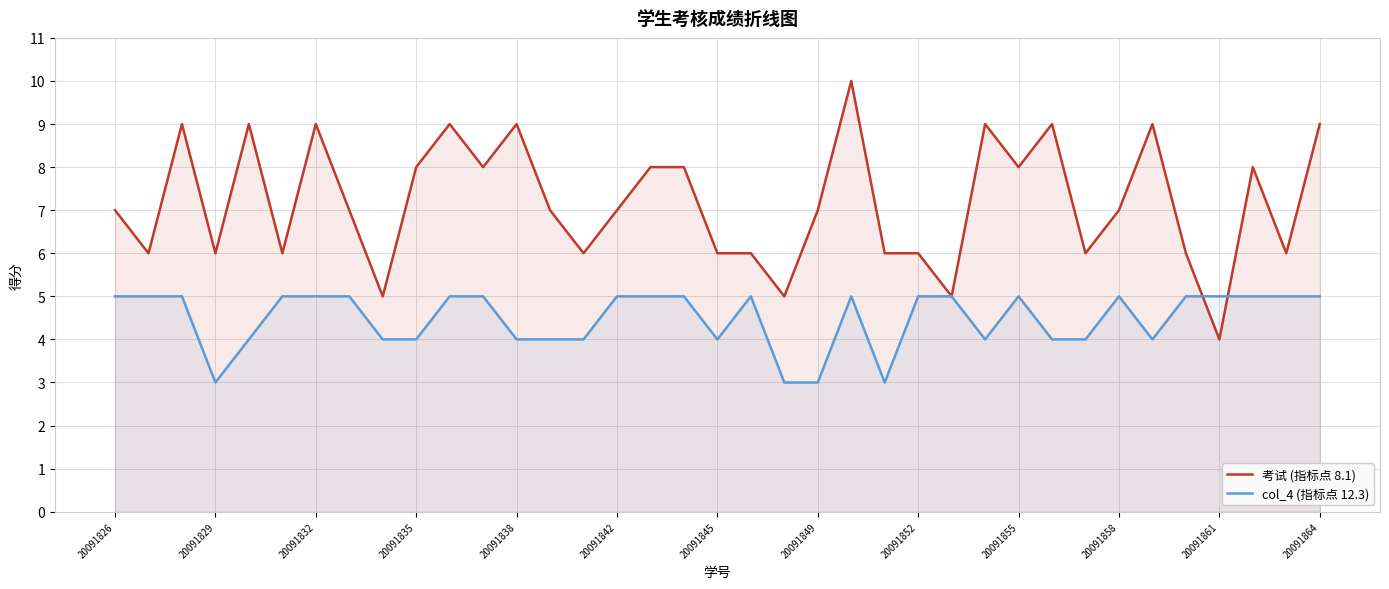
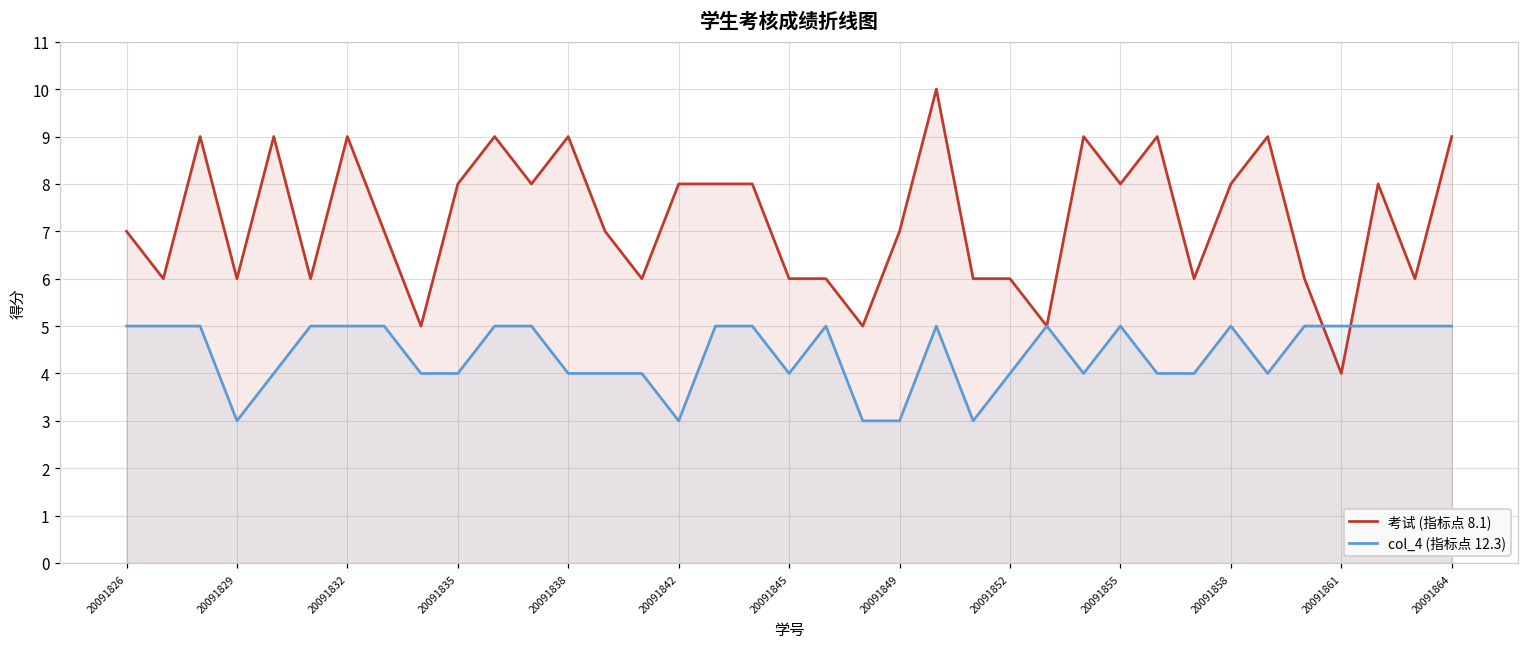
  {
    "考试 (指标点 8.1)": {
      "20091826": 7,
      "20091829": 6,
      "20091832": 9,
      "20091835": 8,
      "20091838": 9,
-     "20091842": 7,
+     "20091842": 8,
      "20091845": 6,
      "20091849": 7,
      "20091852": 6,
      "20091855": 8,
-     "20091858": 7,
+     "20091858": 8,
      "20091861": 4,
      "20091864": 9
    },
    "col_4 (指标点 12.3)": {
      "20091826": 5,
      "20091829": 3,
      "20091832": 5,
      "20091835": 4,
      "20091838": 4,
-     "20091842": 5,
+     "20091842": 3,
      "20091845": 4,
      "20091849": 3,
-     "20091852": 5,
+     "20091852": 4,
      "20091855": 5,
      "20091858": 5,
      "20091861": 5,
      "20091864": 5
    }
  }
